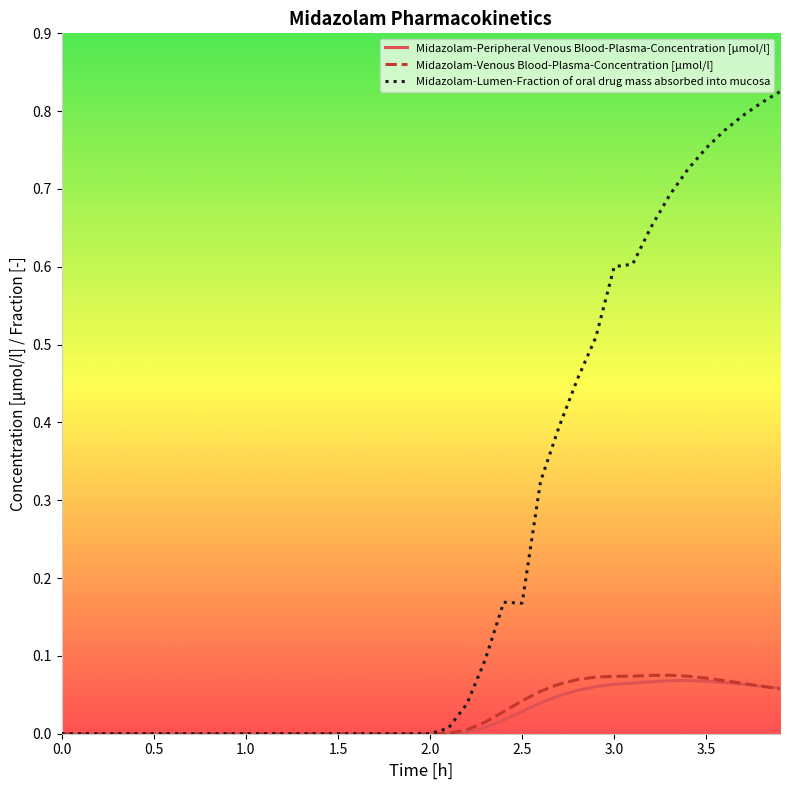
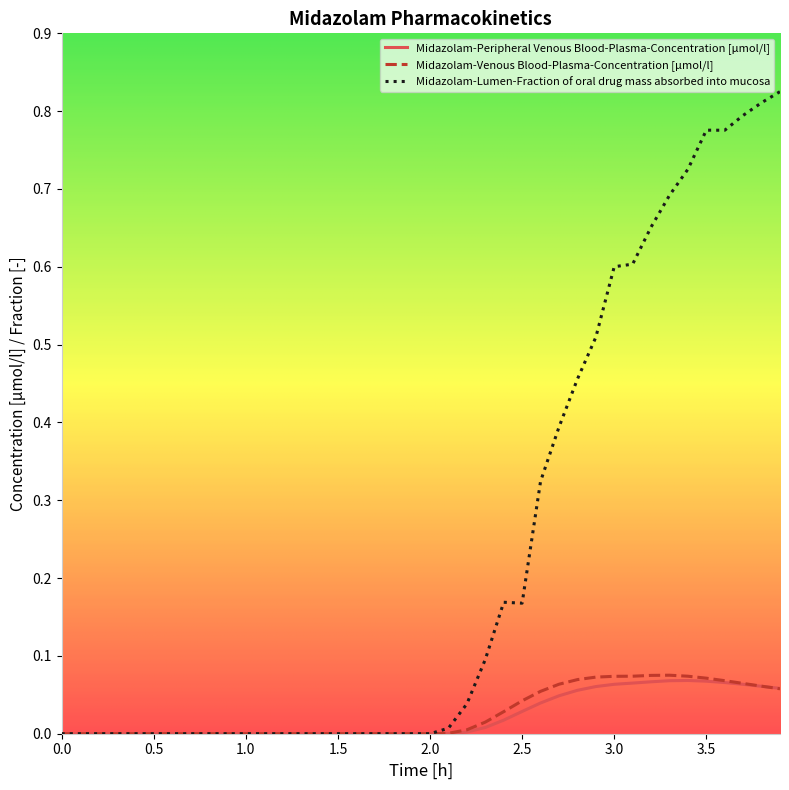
  {
    "Midazolam-Lumen-Fraction of oral drug mass absorbed into mucosa": {
      "2.5": 0.17,
      "3.0": 0.60,
-     "3.5": 0.75
+     "3.5": 0.78
    }
  }
